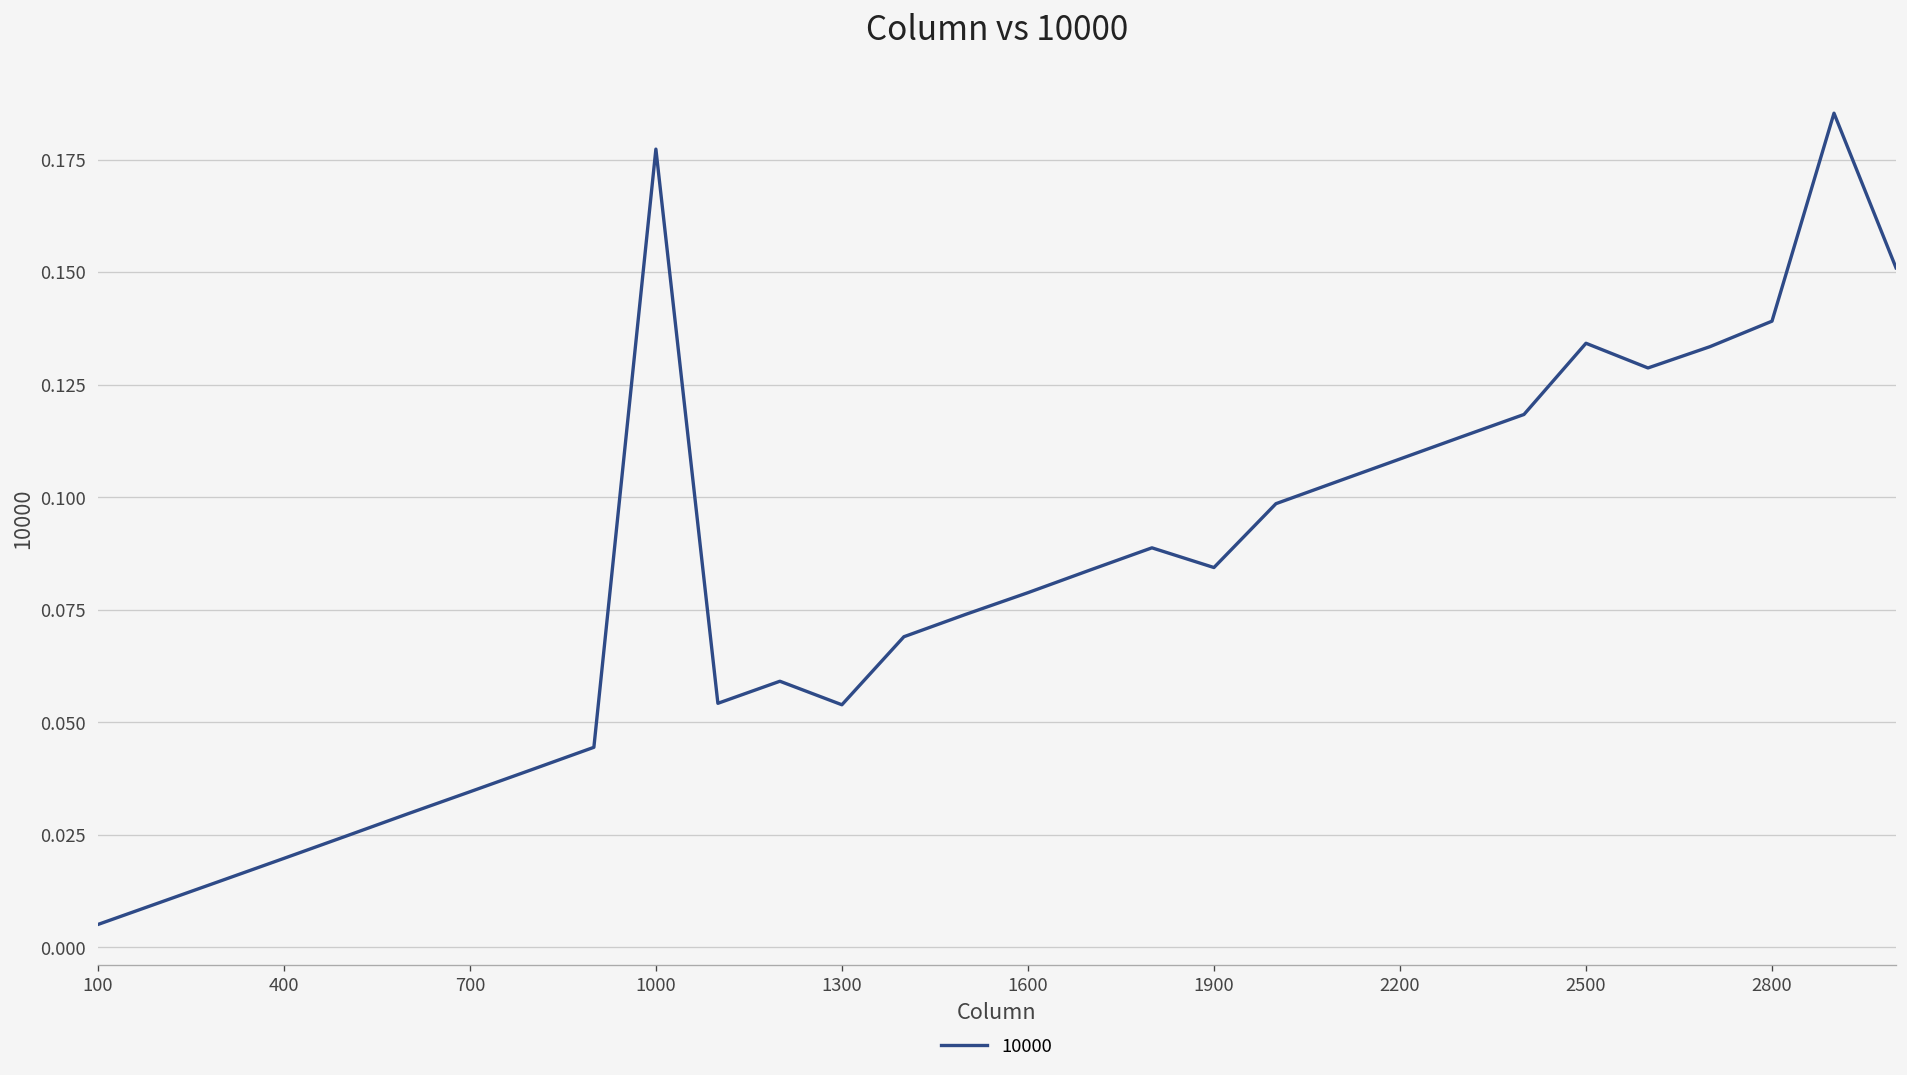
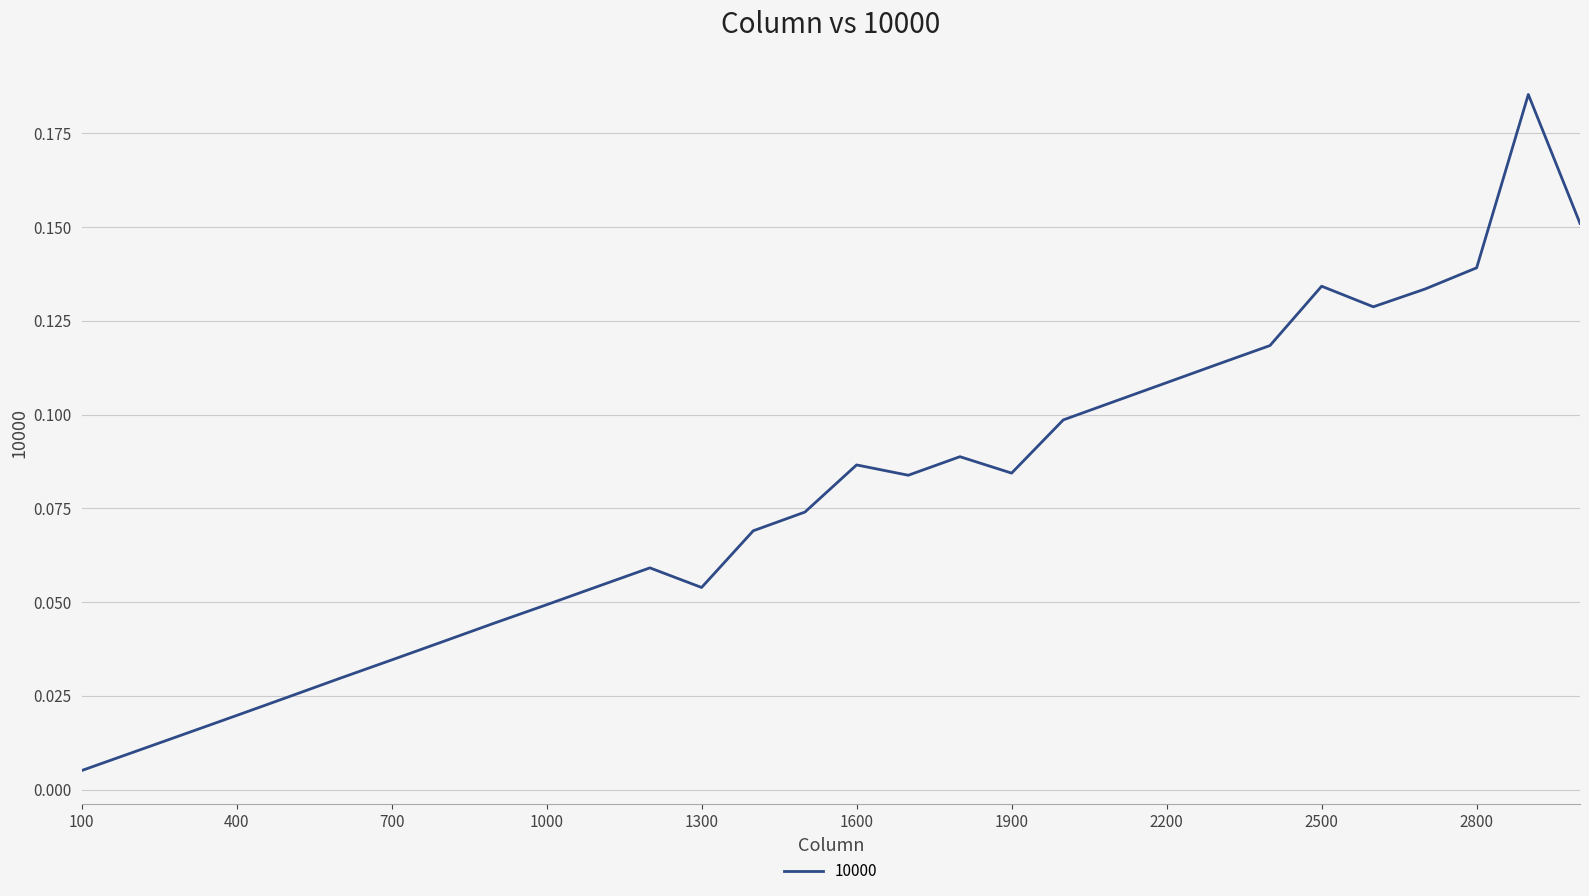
  {
    "100": 0.005,
    "400": 0.020,
    "700": 0.035,
-   "1000": 0.177,
+   "1000": 0.049,
    "1300": 0.054,
-   "1600": 0.079,
+   "1600": 0.087,
    "1900": 0.084,
    "2200": 0.108,
    "2500": 0.134,
    "2800": 0.139
  }
